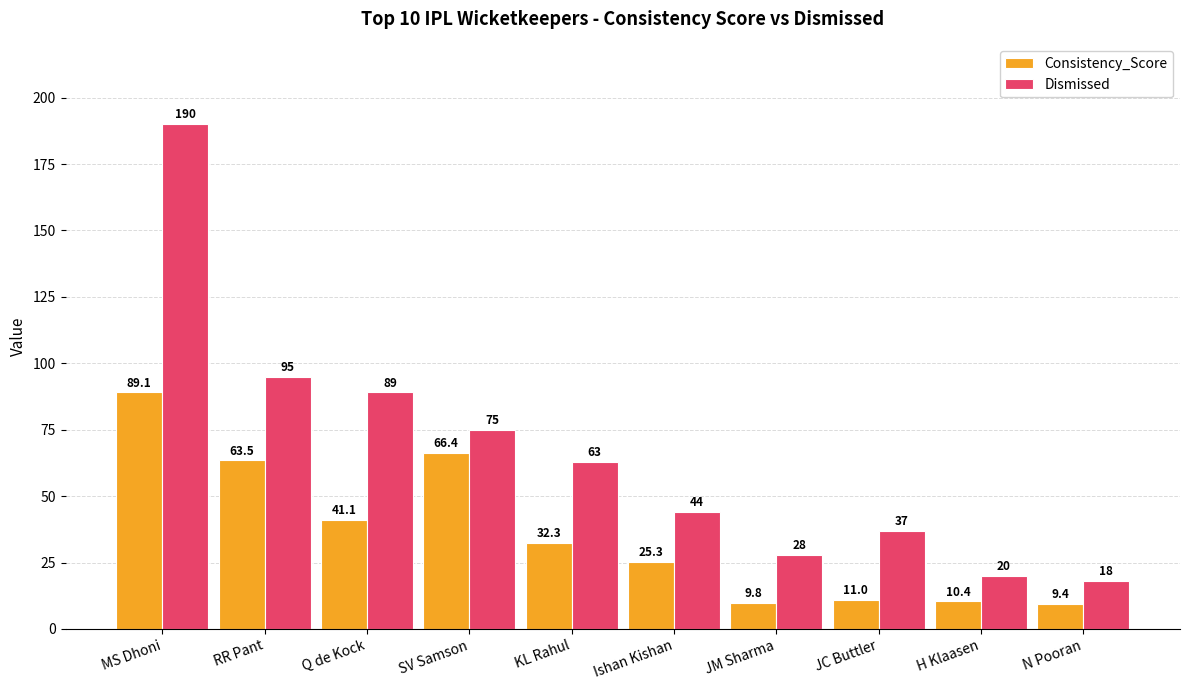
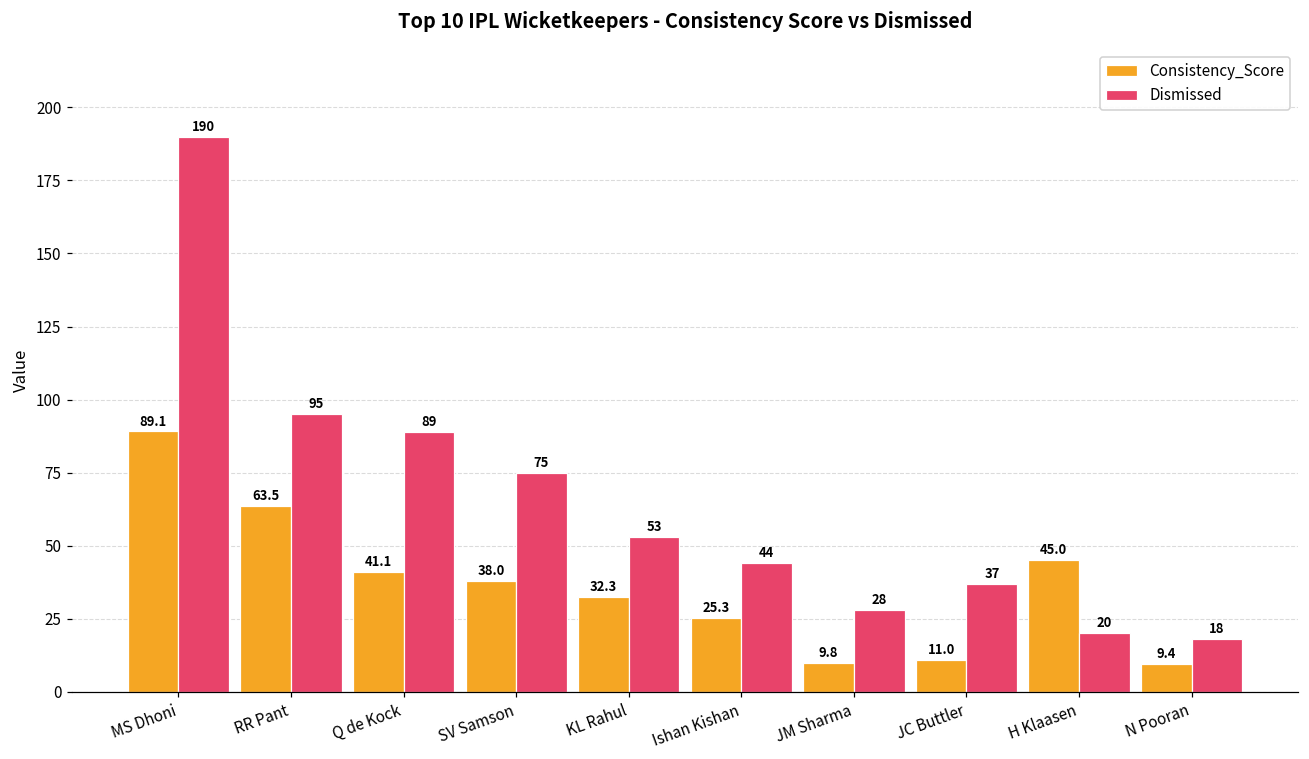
  {
    "Consistency_Score": {
      "MS Dhoni": 89.1,
      "RR Pant": 63.5,
      "Q de Kock": 41.1,
-     "SV Samson": 66.4,
+     "SV Samson": 38.0,
      "KL Rahul": 32.3,
      "Ishan Kishan": 25.3,
      "JM Sharma": 9.8,
      "JC Buttler": 11.0,
-     "H Klaasen": 10.4,
+     "H Klaasen": 45.0,
      "N Pooran": 9.4
    },
    "Dismissed": {
      "MS Dhoni": 190,
      "RR Pant": 95,
      "Q de Kock": 89,
      "SV Samson": 75,
-     "KL Rahul": 63,
+     "KL Rahul": 53,
      "Ishan Kishan": 44,
      "JM Sharma": 28,
      "JC Buttler": 37,
      "H Klaasen": 20,
      "N Pooran": 18
    }
  }
